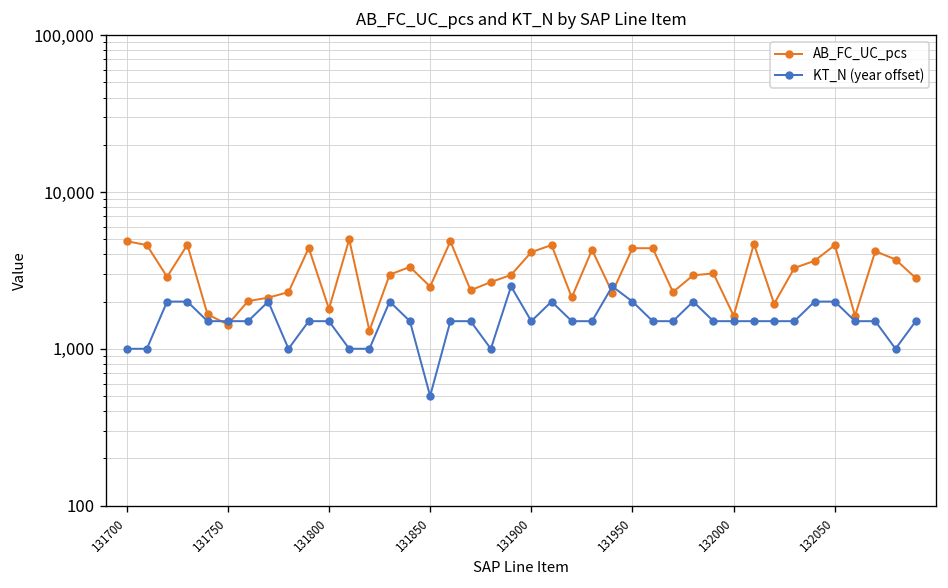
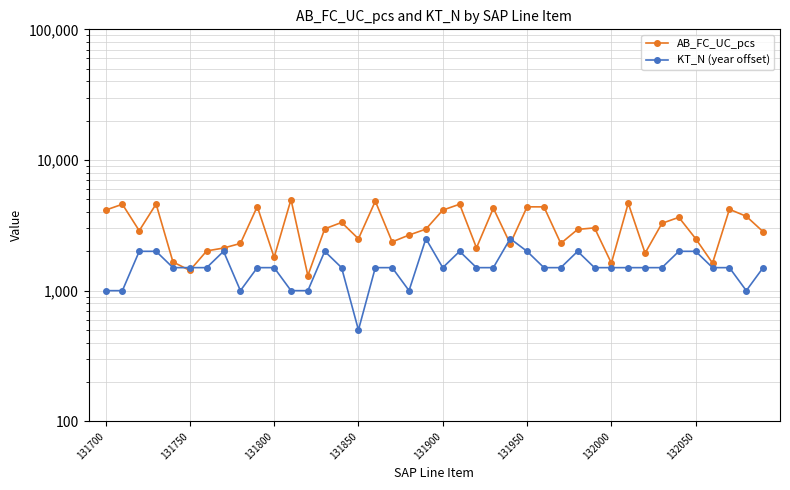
  {
    "AB_FC_UC_pcs": {
-     "131700": "4,900",
+     "131700": "4,100",
      "131750": "1,400",
      "131800": "1,800",
      "131850": "2,500",
      "131900": "4,100",
      "131950": "4,400",
      "132000": "1,600",
-     "132050": "4,600"
+     "132050": "2,500"
    },
    "KT_N (year offset)": {
      "131700": "1,000",
      "131750": "1,500",
      "131800": "1,500",
      "131850": "500",
      "131900": "1,500",
      "131950": "2,000",
      "132000": "1,500",
      "132050": "2,000"
    }
  }
